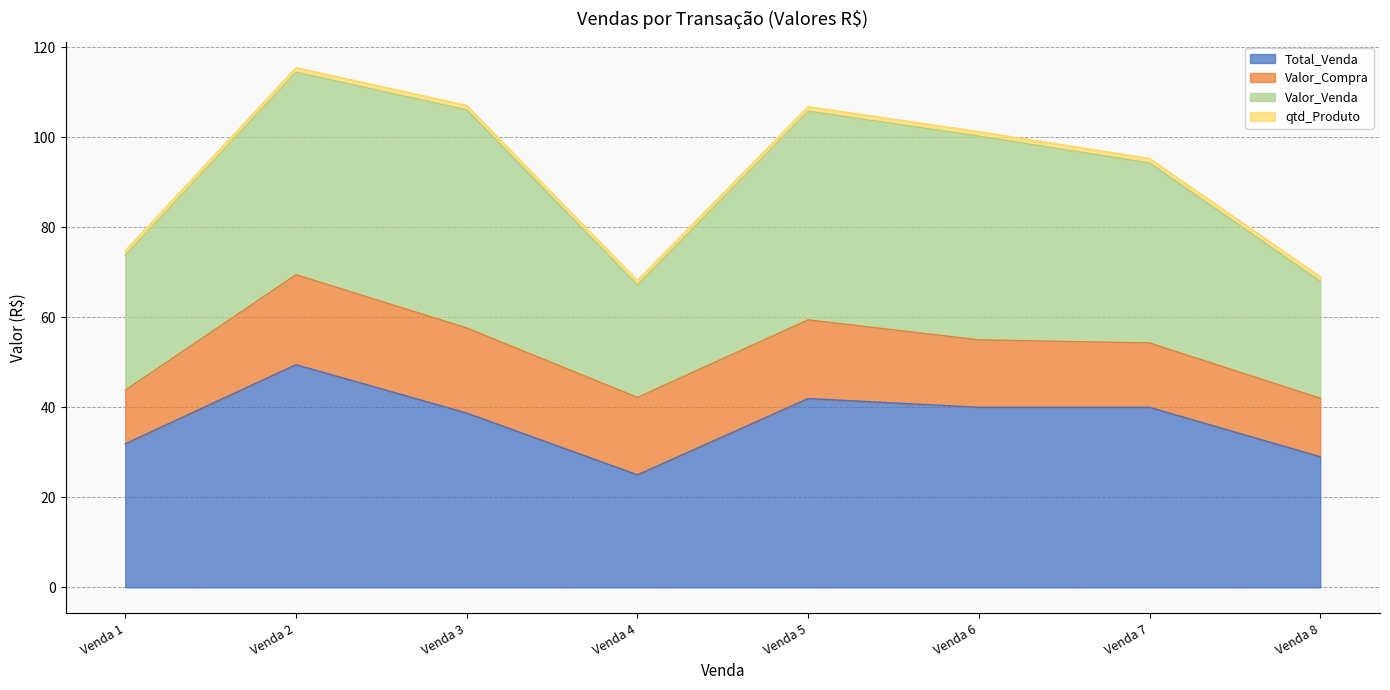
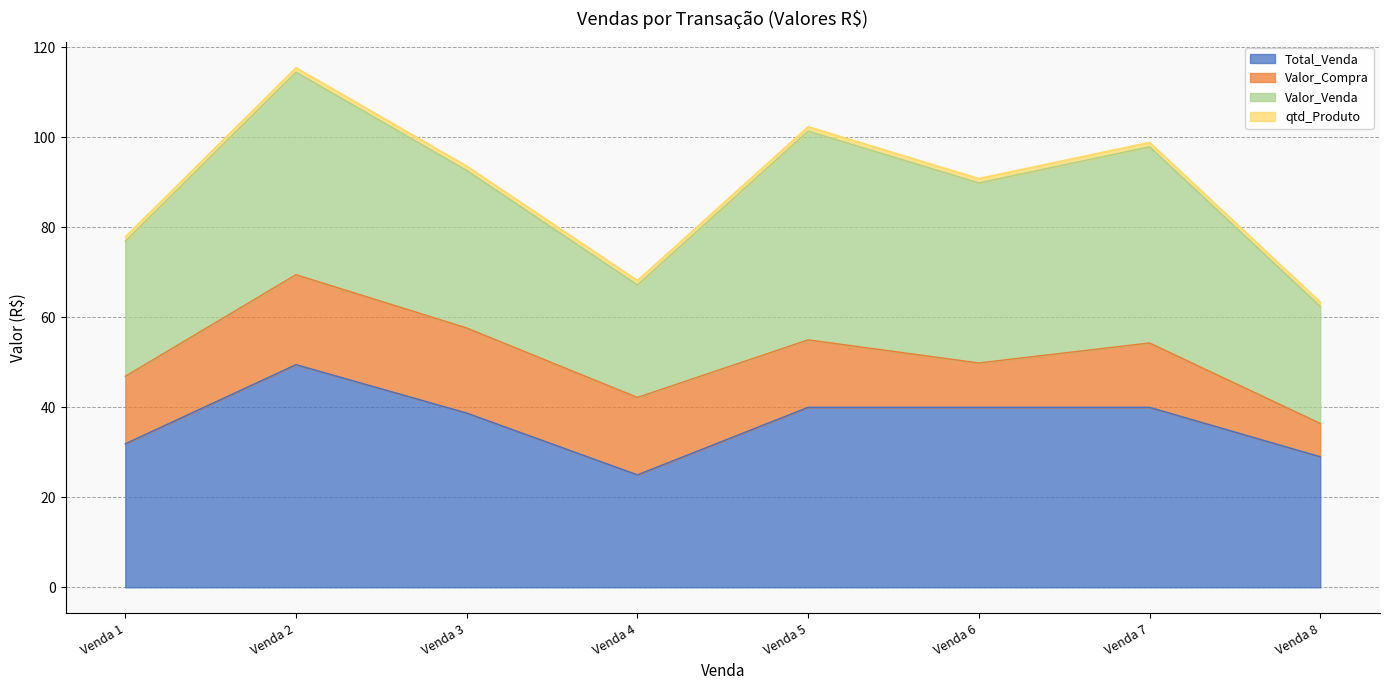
  {
    "Total_Venda": {
      "Venda 1": 32,
      "Venda 2": 49,
      "Venda 3": 39,
      "Venda 4": 25,
-     "Venda 5": 42,
+     "Venda 5": 40,
      "Venda 6": 40,
      "Venda 7": 40,
      "Venda 8": 29
    },
    "Valor_Compra": {
-     "Venda 1": 12,
+     "Venda 1": 15,
      "Venda 2": 20,
      "Venda 3": 19,
      "Venda 4": 17,
-     "Venda 5": 17,
-     "Venda 6": 15,
+     "Venda 5": 15,
+     "Venda 6": 10,
      "Venda 7": 14,
-     "Venda 8": 13
+     "Venda 8": 7
    },
    "Valor_Venda": {
      "Venda 1": 30,
      "Venda 2": 45,
-     "Venda 3": 48,
+     "Venda 3": 35,
      "Venda 4": 25,
      "Venda 5": 46,
-     "Venda 6": 45,
-     "Venda 7": 40,
+     "Venda 6": 40,
+     "Venda 7": 44,
      "Venda 8": 26
    },
    "qtd_Produto": {
      "Venda 1": 1,
      "Venda 2": 1,
      "Venda 3": 1,
      "Venda 4": 1,
      "Venda 5": 1,
      "Venda 6": 1,
      "Venda 7": 1,
      "Venda 8": 1
    }
  }
